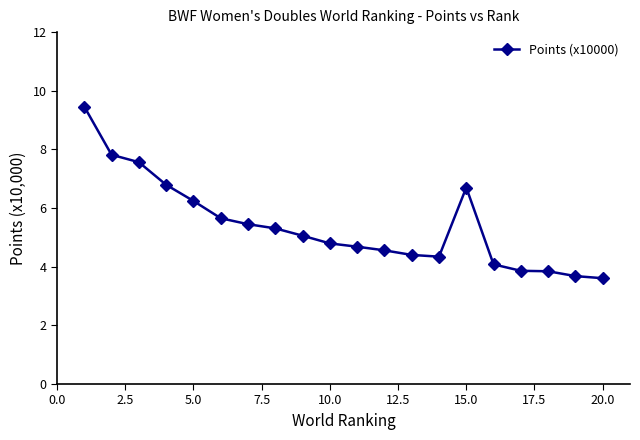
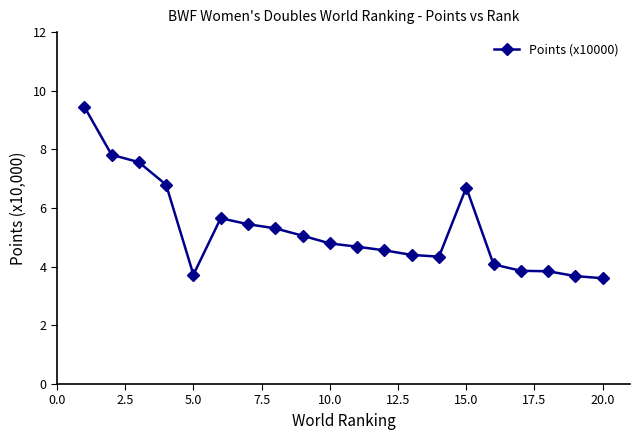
  {
-   "5.0": 6.2,
+   "5.0": 3.7,
    "10.0": 4.8,
    "15.0": 6.7,
    "20.0": 3.6
  }
